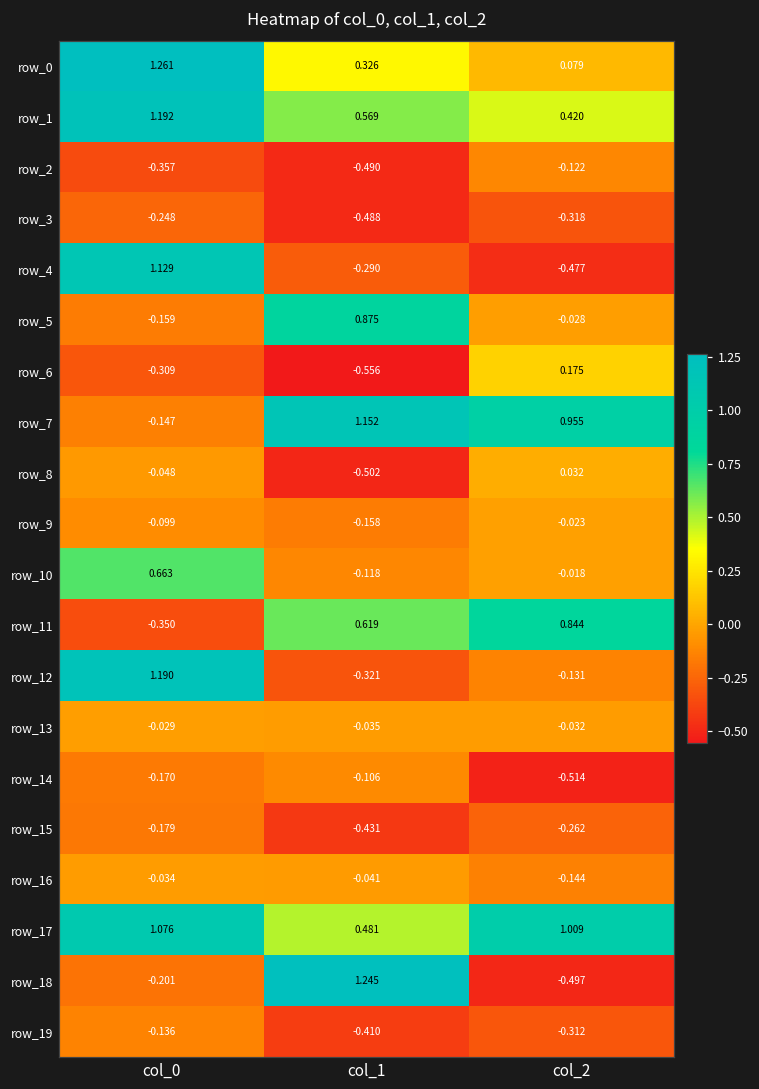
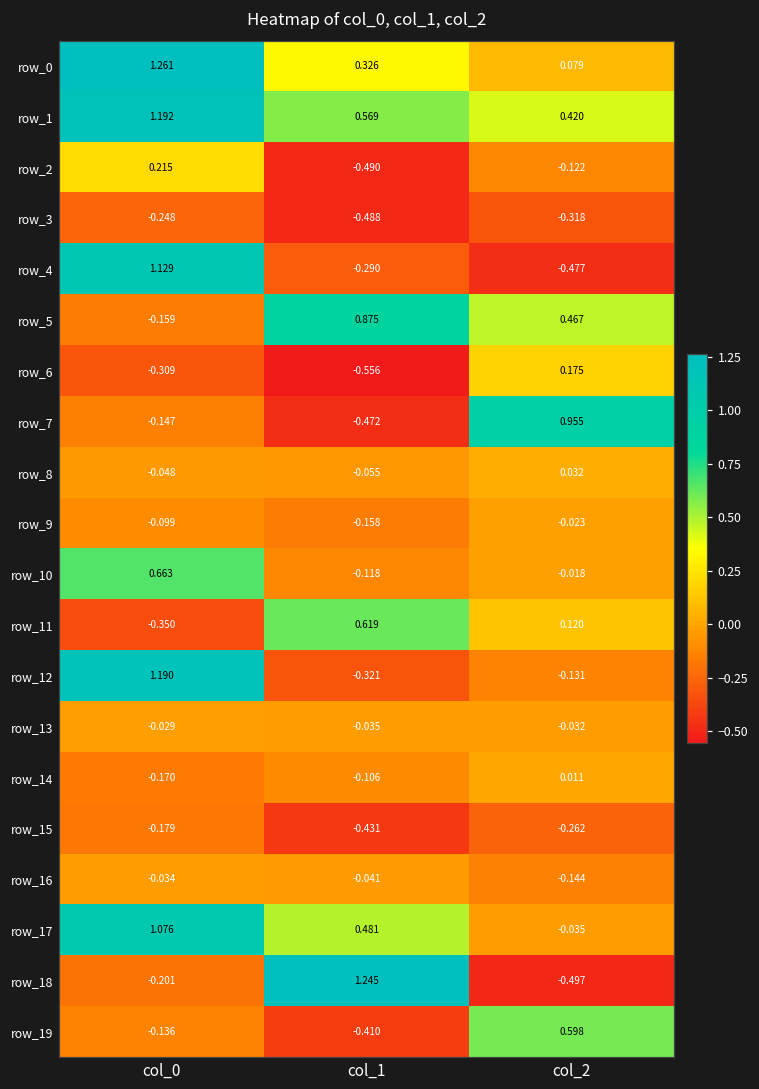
  {
    "row_0": {
      "col_0": 1.261,
      "col_1": 0.326,
      "col_2": 0.079
    },
    "row_1": {
      "col_0": 1.192,
      "col_1": 0.569,
      "col_2": 0.420
    },
    "row_2": {
-     "col_0": -0.357,
+     "col_0": 0.215,
      "col_1": -0.490,
      "col_2": -0.122
    },
    "row_3": {
      "col_0": -0.248,
      "col_1": -0.488,
      "col_2": -0.318
    },
    "row_4": {
      "col_0": 1.129,
      "col_1": -0.290,
      "col_2": -0.477
    },
    "row_5": {
      "col_0": -0.159,
      "col_1": 0.875,
-     "col_2": -0.028
+     "col_2": 0.467
    },
    "row_6": {
      "col_0": -0.309,
      "col_1": -0.556,
      "col_2": 0.175
    },
    "row_7": {
      "col_0": -0.147,
-     "col_1": 1.152,
+     "col_1": -0.472,
      "col_2": 0.955
    },
    "row_8": {
      "col_0": -0.048,
-     "col_1": -0.502,
+     "col_1": -0.055,
      "col_2": 0.032
    },
    "row_9": {
      "col_0": -0.099,
      "col_1": -0.158,
      "col_2": -0.023
    },
    "row_10": {
      "col_0": 0.663,
      "col_1": -0.118,
      "col_2": -0.018
    },
    "row_11": {
      "col_0": -0.350,
      "col_1": 0.619,
-     "col_2": 0.844
+     "col_2": 0.120
    },
    "row_12": {
      "col_0": 1.190,
      "col_1": -0.321,
      "col_2": -0.131
    },
    "row_13": {
      "col_0": -0.029,
      "col_1": -0.035,
      "col_2": -0.032
    },
    "row_14": {
      "col_0": -0.170,
      "col_1": -0.106,
-     "col_2": -0.514
+     "col_2": 0.011
    },
    "row_15": {
      "col_0": -0.179,
      "col_1": -0.431,
      "col_2": -0.262
    },
    "row_16": {
      "col_0": -0.034,
      "col_1": -0.041,
      "col_2": -0.144
    },
    "row_17": {
      "col_0": 1.076,
      "col_1": 0.481,
-     "col_2": 1.009
+     "col_2": -0.035
    },
    "row_18": {
      "col_0": -0.201,
      "col_1": 1.245,
      "col_2": -0.497
    },
    "row_19": {
      "col_0": -0.136,
      "col_1": -0.410,
-     "col_2": -0.312
+     "col_2": 0.598
    }
  }
